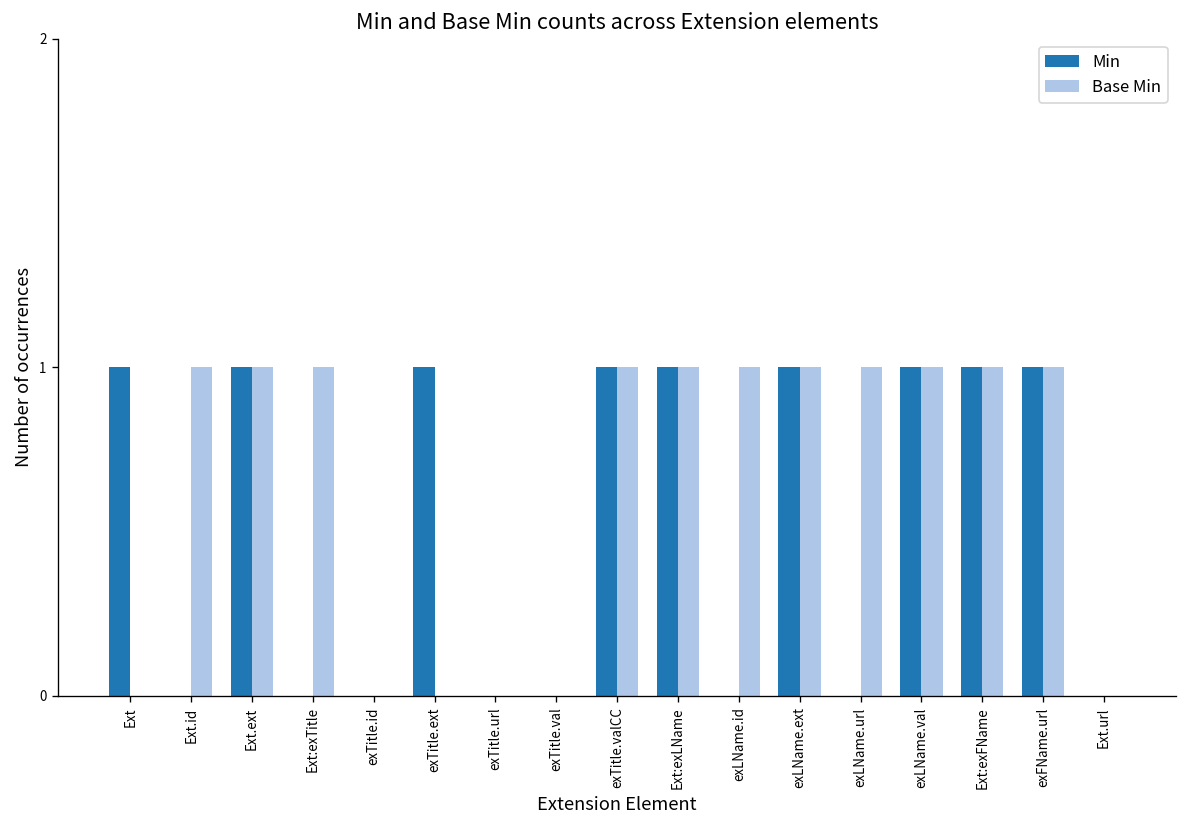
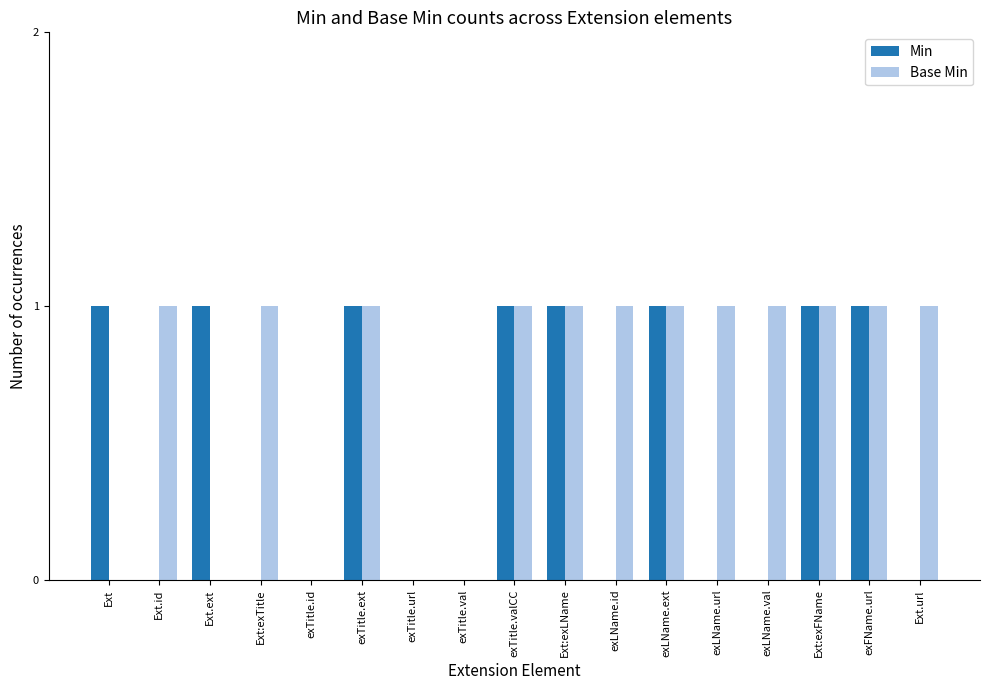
  {
    "Min": {
      "Ext": 1,
      "Ext.id": 0,
      "Ext.ext": 1,
      "Ext:exTitle": 0,
      "exTitle.id": 0,
      "exTitle.ext": 1,
      "exTitle.url": 0,
      "exTitle.val": 0,
      "exTitle.valCC": 1,
      "Ext:exLName": 1,
      "exLName.id": 0,
      "exLName.ext": 1,
      "exLName.url": 0,
-     "exLName.val": 1,
+     "exLName.val": 0,
      "Ext:exFName": 1,
      "exFName.url": 1,
      "Ext.url": 0
    },
    "Base Min": {
      "Ext": 0,
      "Ext.id": 1,
-     "Ext.ext": 1,
+     "Ext.ext": 0,
      "Ext:exTitle": 1,
      "exTitle.id": 0,
-     "exTitle.ext": 0,
+     "exTitle.ext": 1,
      "exTitle.url": 0,
      "exTitle.val": 0,
      "exTitle.valCC": 1,
      "Ext:exLName": 1,
      "exLName.id": 1,
      "exLName.ext": 1,
      "exLName.url": 1,
      "exLName.val": 1,
      "Ext:exFName": 1,
      "exFName.url": 1,
-     "Ext.url": 0
+     "Ext.url": 1
    }
  }
